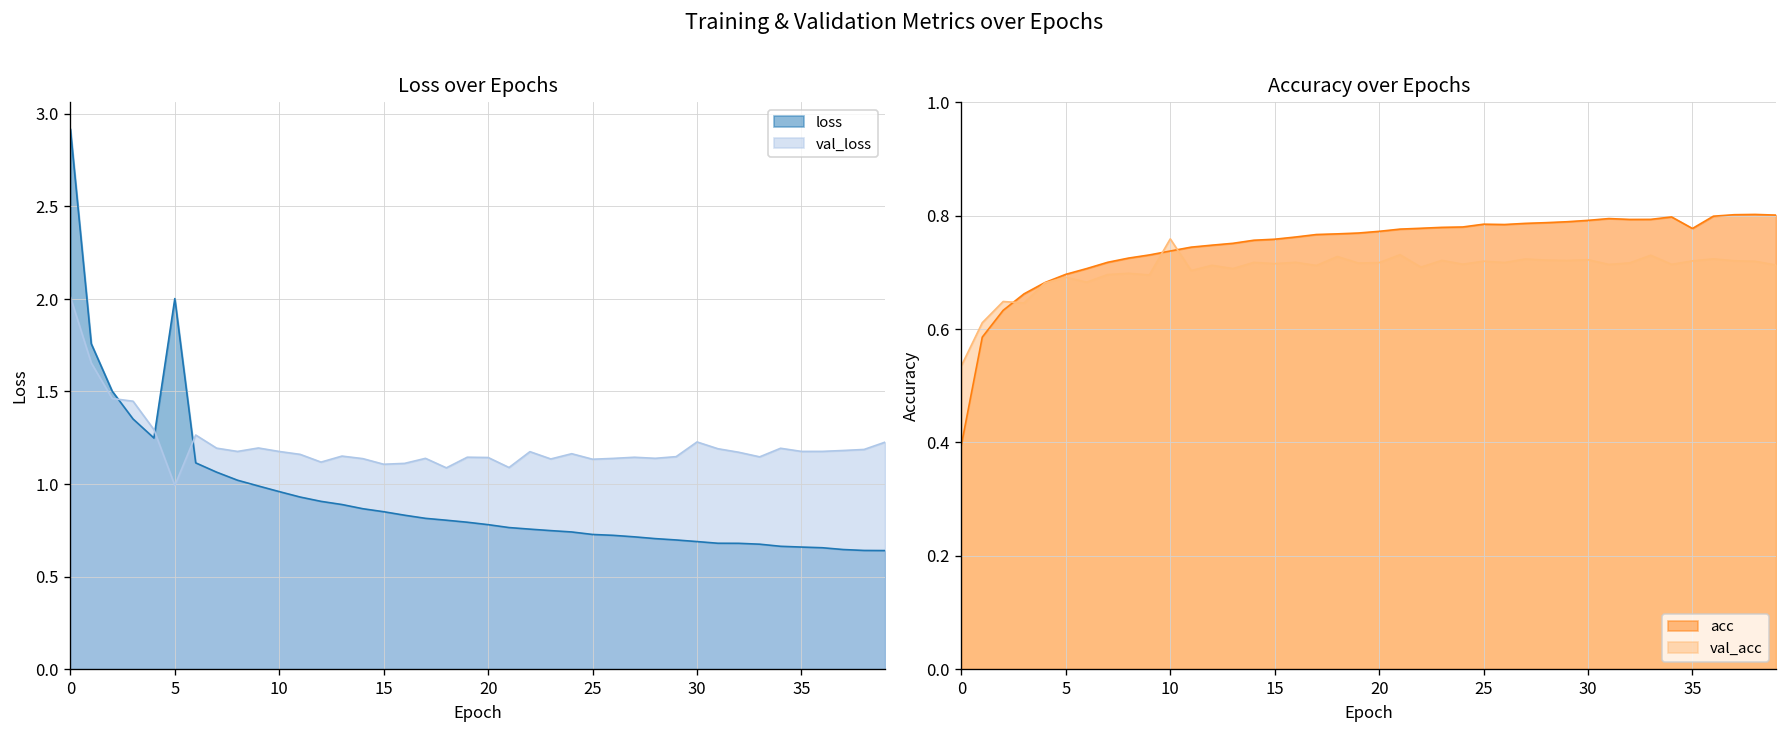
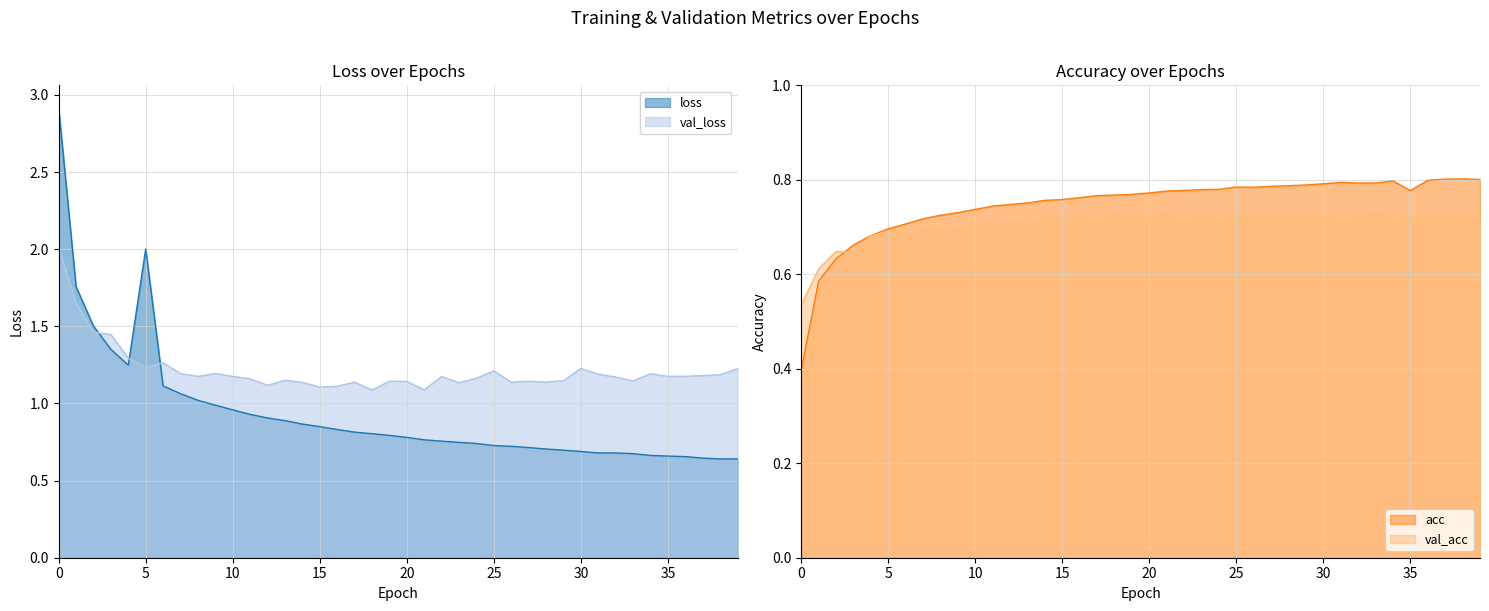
  {
    "Loss over Epochs": {
      "loss": {
        "0": 2.92,
        "5": 2.00,
        "10": 0.96,
        "15": 0.85,
        "20": 0.78,
        "25": 0.73,
        "30": 0.69,
        "35": 0.66
      },
      "val_loss": {
        "0": 2.01,
-       "5": 0.99,
+       "5": 1.23,
        "10": 1.18,
        "15": 1.11,
        "20": 1.14,
-       "25": 1.13,
+       "25": 1.21,
        "30": 1.23,
        "35": 1.18
      }
    },
    "Accuracy over Epochs": {
      "acc": {
        "0": 0.40,
        "10": 0.74,
        "15": 0.76,
        "20": 0.77,
        "25": 0.78,
        "30": 0.79,
        "35": 0.78
      },
      "val_acc": {
        "0": 0.54,
-       "10": 0.76,
+       "10": 0.70,
        "15": 0.72,
        "20": 0.72,
        "25": 0.72,
        "30": 0.72,
        "35": 0.72
      }
    }
  }
